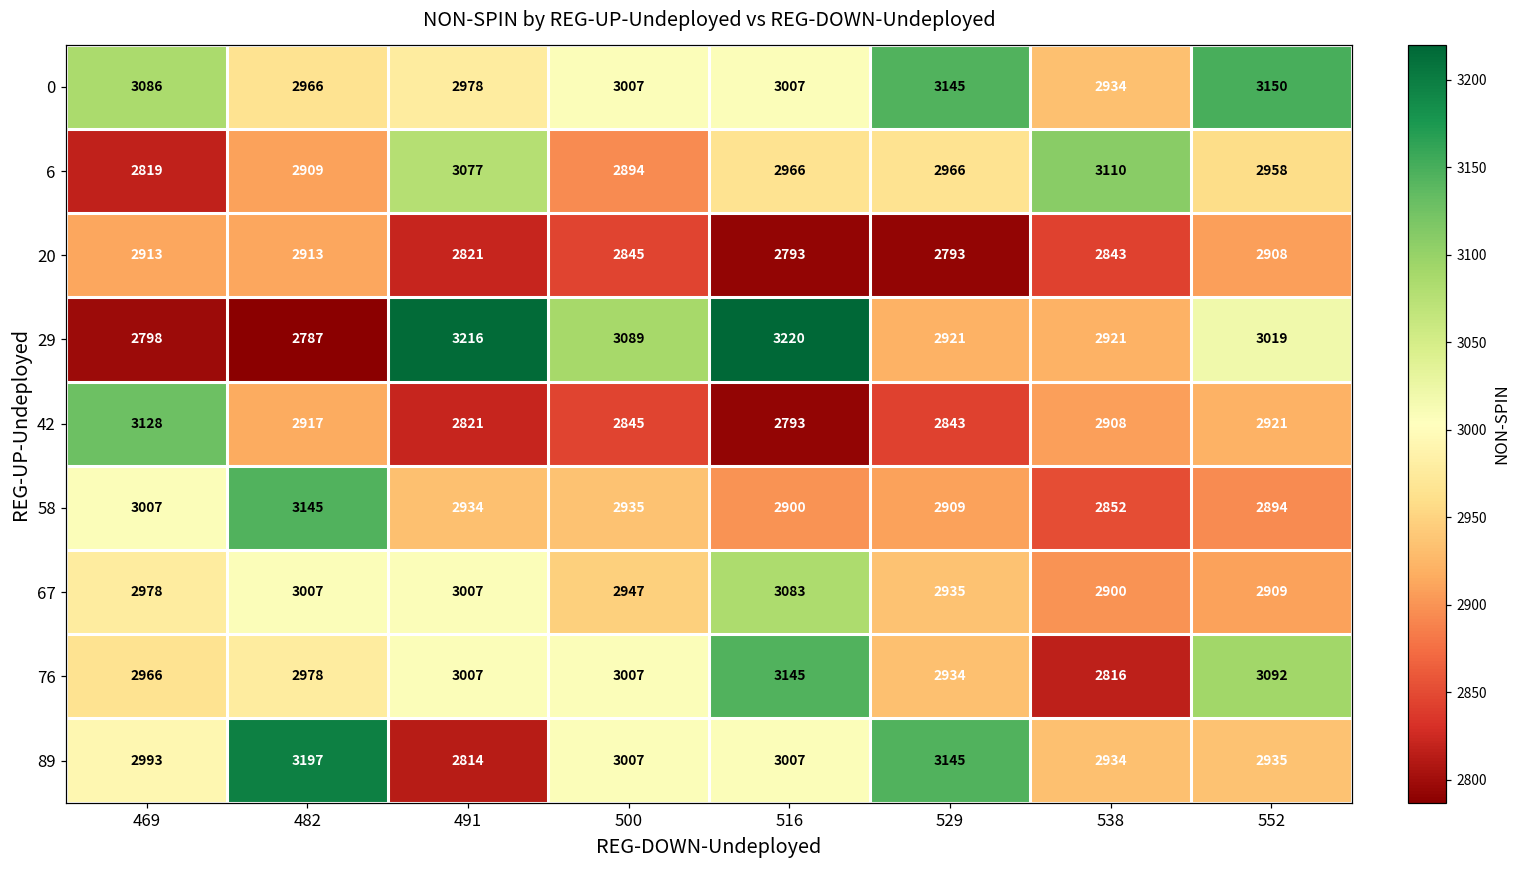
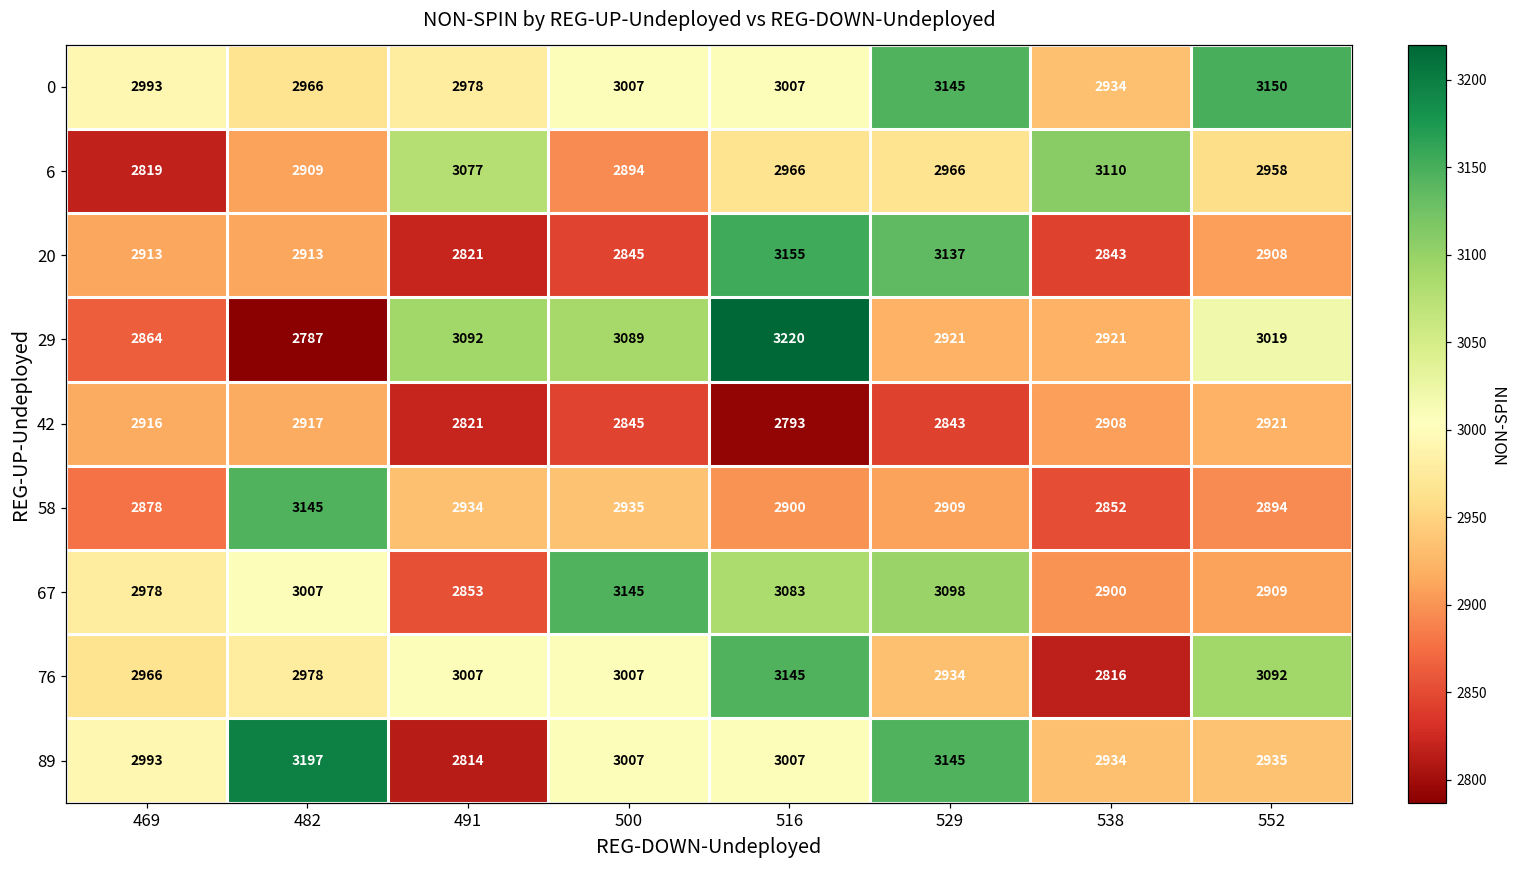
  {
    "0": {
-     "469": 3086,
+     "469": 2993,
      "482": 2966,
      "491": 2978,
      "500": 3007,
      "516": 3007,
      "529": 3145,
      "538": 2934,
      "552": 3150
    },
    "6": {
      "469": 2819,
      "482": 2909,
      "491": 3077,
      "500": 2894,
      "516": 2966,
      "529": 2966,
      "538": 3110,
      "552": 2958
    },
    "20": {
      "469": 2913,
      "482": 2913,
      "491": 2821,
      "500": 2845,
-     "516": 2793,
-     "529": 2793,
+     "516": 3155,
+     "529": 3137,
      "538": 2843,
      "552": 2908
    },
    "29": {
-     "469": 2798,
+     "469": 2864,
      "482": 2787,
-     "491": 3216,
+     "491": 3092,
      "500": 3089,
      "516": 3220,
      "529": 2921,
      "538": 2921,
      "552": 3019
    },
    "42": {
-     "469": 3128,
+     "469": 2916,
      "482": 2917,
      "491": 2821,
      "500": 2845,
      "516": 2793,
      "529": 2843,
      "538": 2908,
      "552": 2921
    },
    "58": {
-     "469": 3007,
+     "469": 2878,
      "482": 3145,
      "491": 2934,
      "500": 2935,
      "516": 2900,
      "529": 2909,
      "538": 2852,
      "552": 2894
    },
    "67": {
      "469": 2978,
      "482": 3007,
-     "491": 3007,
-     "500": 2947,
+     "491": 2853,
+     "500": 3145,
      "516": 3083,
-     "529": 2935,
+     "529": 3098,
      "538": 2900,
      "552": 2909
    },
    "76": {
      "469": 2966,
      "482": 2978,
      "491": 3007,
      "500": 3007,
      "516": 3145,
      "529": 2934,
      "538": 2816,
      "552": 3092
    },
    "89": {
      "469": 2993,
      "482": 3197,
      "491": 2814,
      "500": 3007,
      "516": 3007,
      "529": 3145,
      "538": 2934,
      "552": 2935
    }
  }
